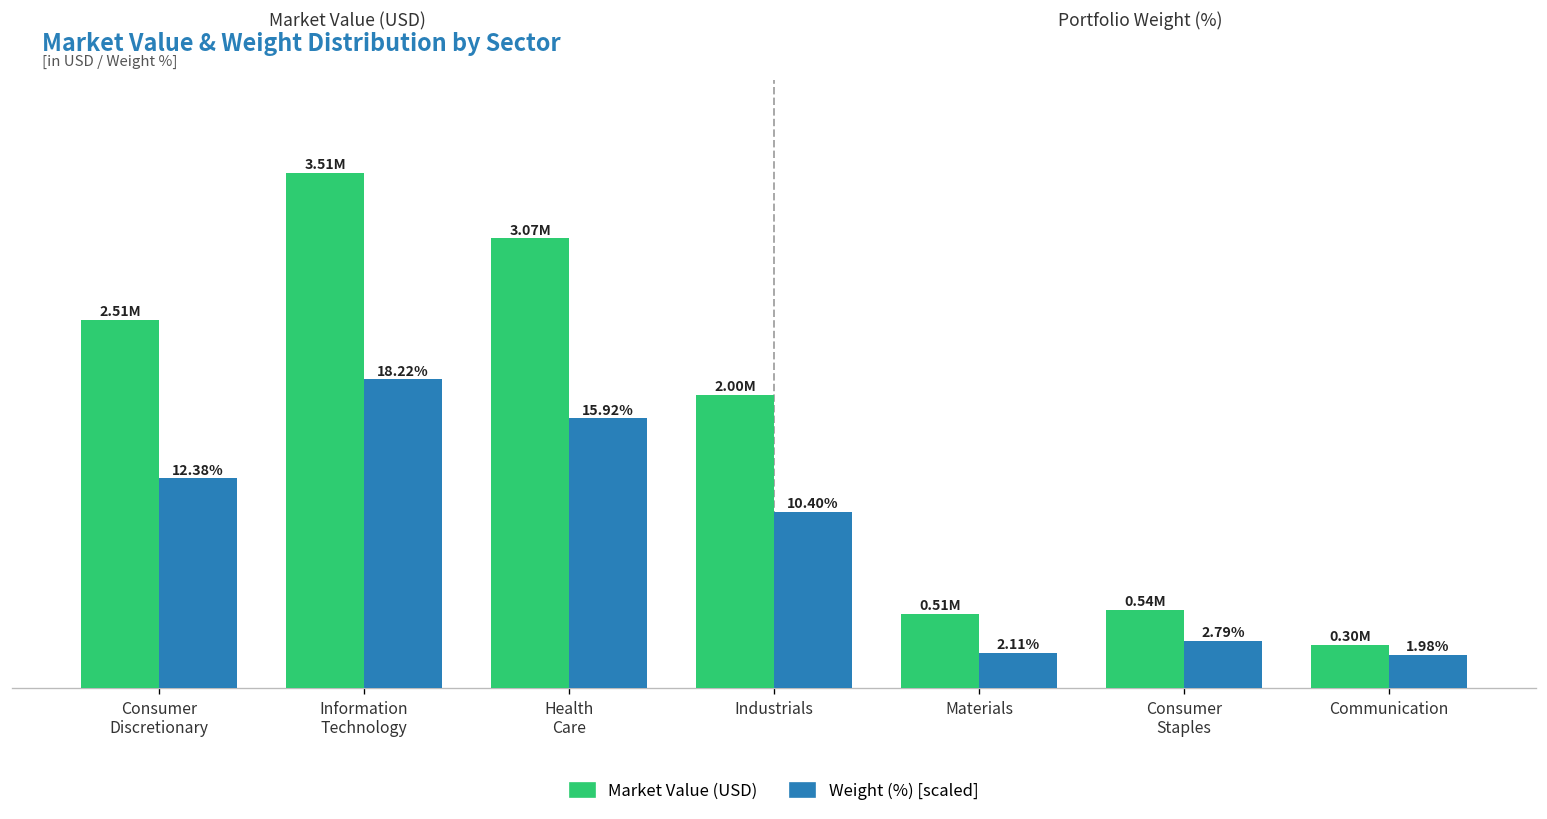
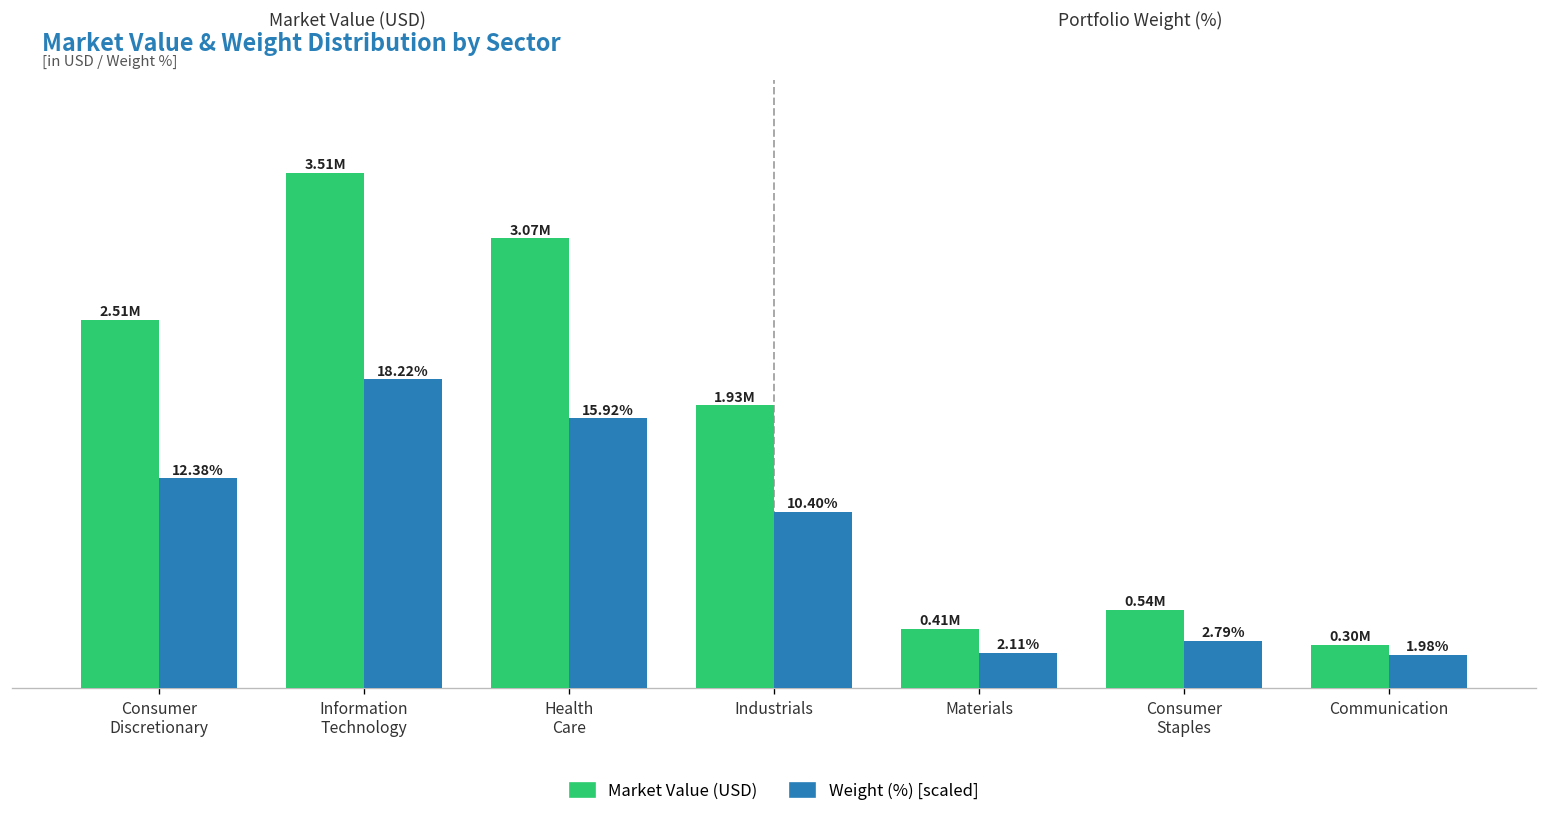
  {
    "Market Value (USD)": {
      "Consumer Discretionary": "2.51M",
      "Information Technology": "3.51M",
      "Health Care": "3.07M",
-     "Industrials": "2.00M",
-     "Materials": "0.51M",
+     "Industrials": "1.93M",
+     "Materials": "0.41M",
      "Consumer Staples": "0.54M",
      "Communication": "0.30M"
    }
  }
